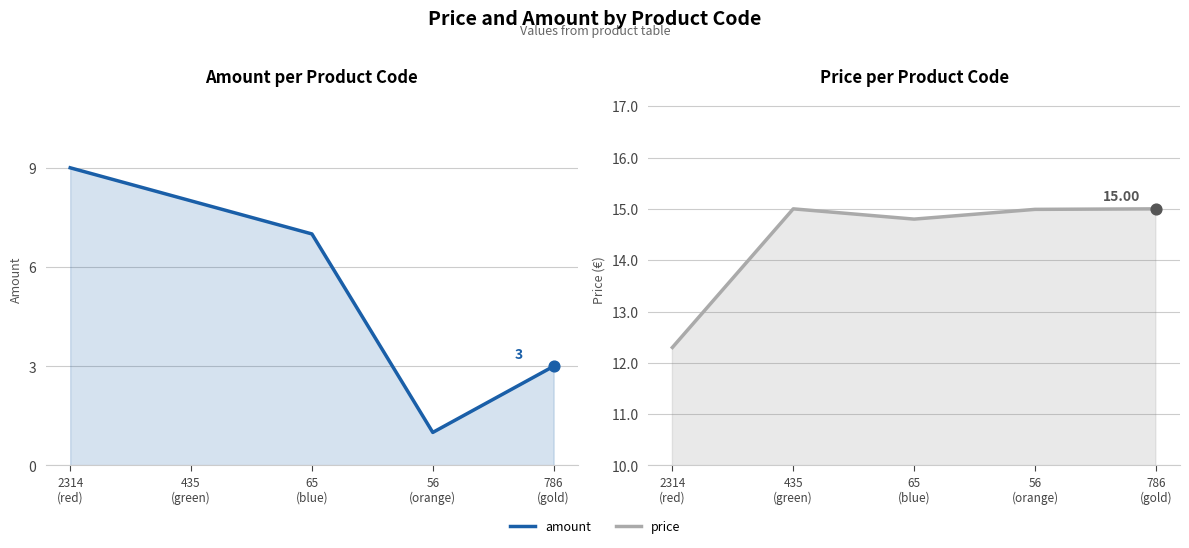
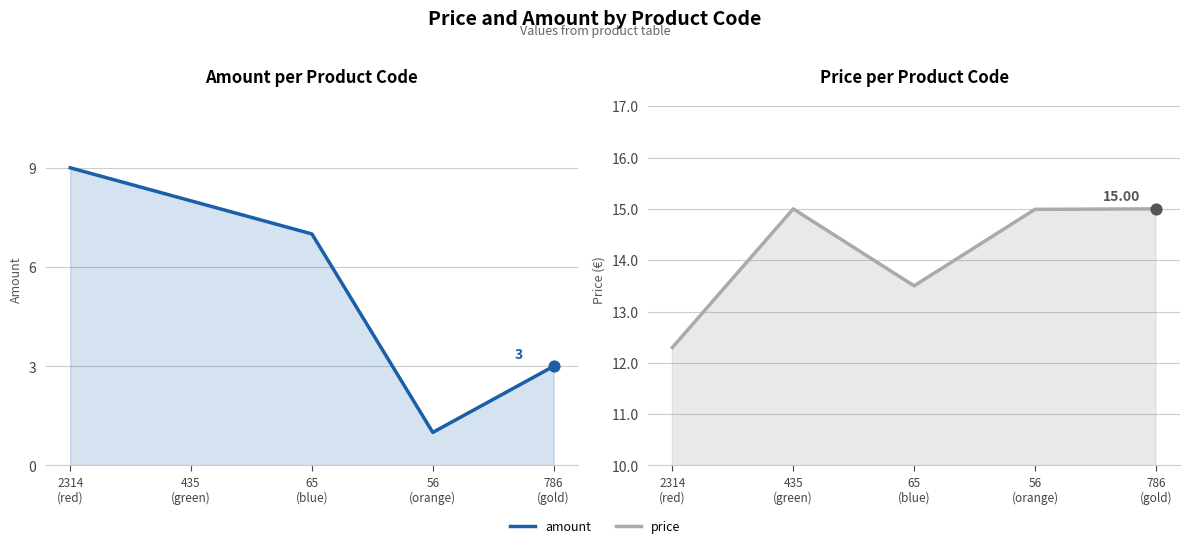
  {
    "Price per Product Code": {
      "price": {
        "2314 (red)": 12.3,
        "435 (green)": 15.0,
-       "65 (blue)": 14.8,
+       "65 (blue)": 13.5,
        "56 (orange)": 15.0
      }
    }
  }
